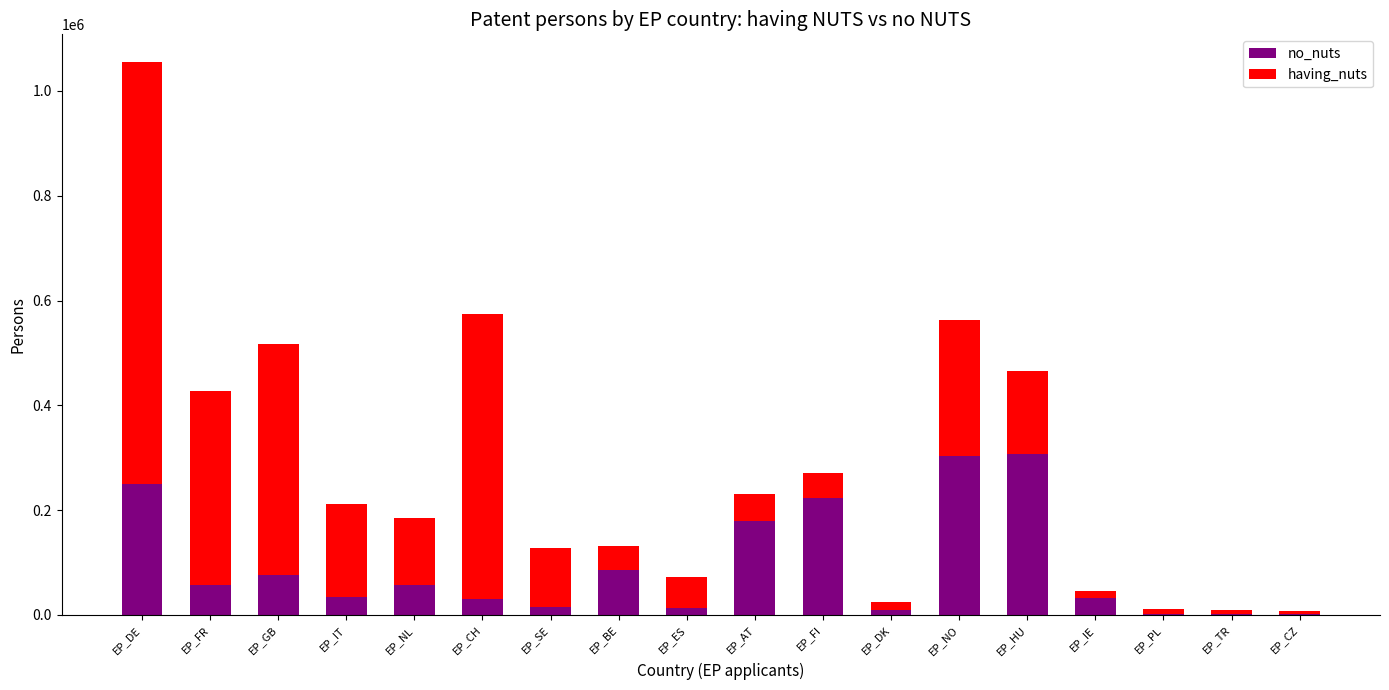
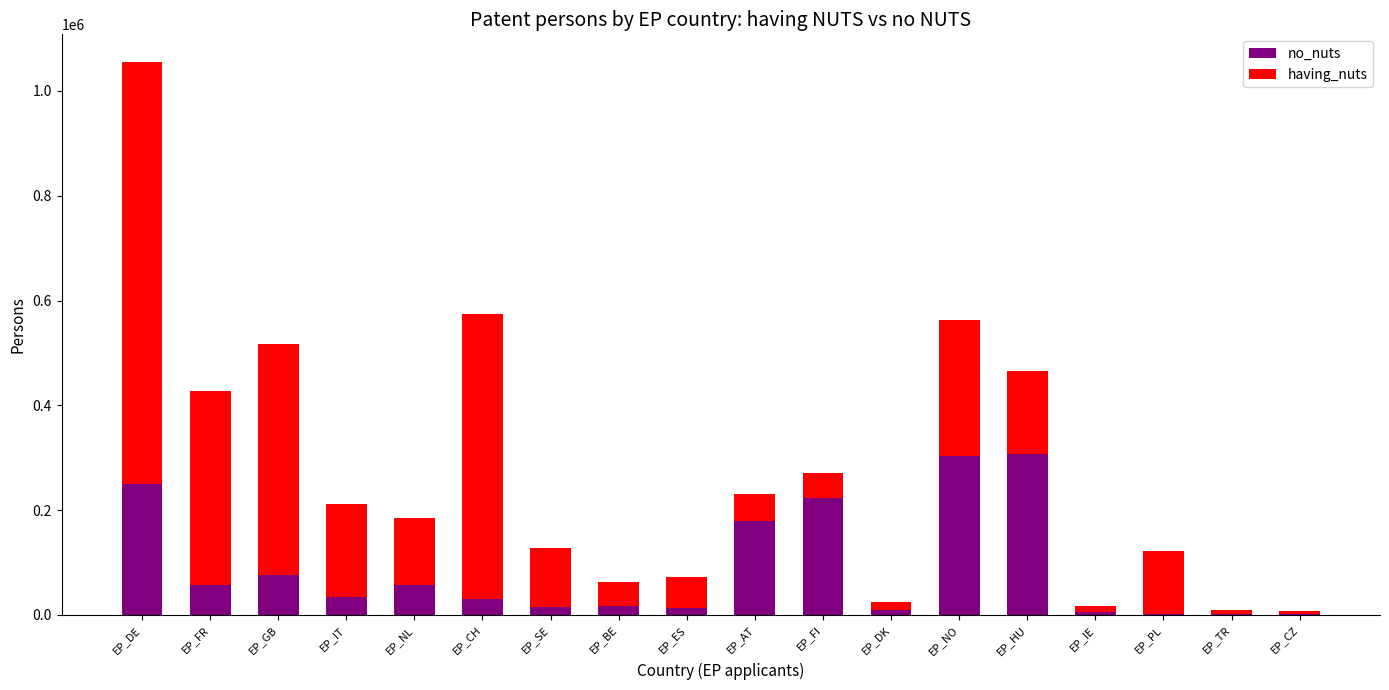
  {
    "no_nuts": {
      "EP_DE": 250000,
      "EP_FR": 60000,
      "EP_GB": 80000,
      "EP_IT": 40000,
      "EP_NL": 60000,
      "EP_CH": 30000,
      "EP_SE": 20000,
-     "EP_BE": 90000,
+     "EP_BE": 20000,
      "EP_ES": 10000,
      "EP_AT": 180000,
      "EP_FI": 220000,
      "EP_DK": 10000,
      "EP_NO": 300000,
      "EP_HU": 310000,
-     "EP_IE": 30000
+     "EP_IE": 0
    },
    "having_nuts": {
      "EP_DE": 810000,
      "EP_FR": 370000,
      "EP_GB": 440000,
      "EP_IT": 180000,
      "EP_NL": 130000,
      "EP_CH": 540000,
      "EP_SE": 110000,
      "EP_BE": 40000,
      "EP_ES": 60000,
      "EP_AT": 50000,
      "EP_FI": 50000,
      "EP_DK": 10000,
      "EP_NO": 260000,
      "EP_HU": 160000,
      "EP_IE": 10000,
-     "EP_PL": 10000,
+     "EP_PL": 120000,
      "EP_TR": 10000,
      "EP_CZ": 10000
    }
  }
